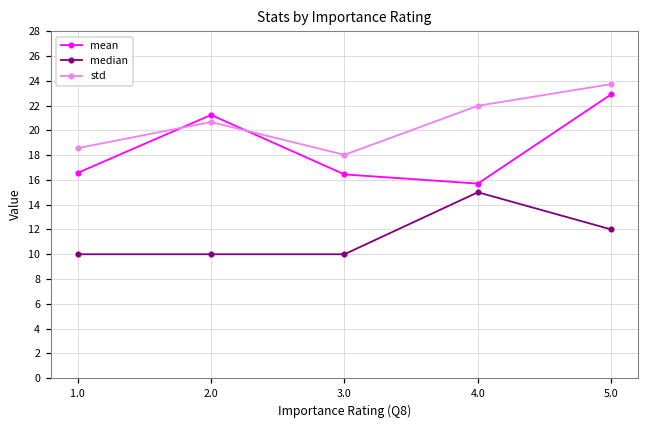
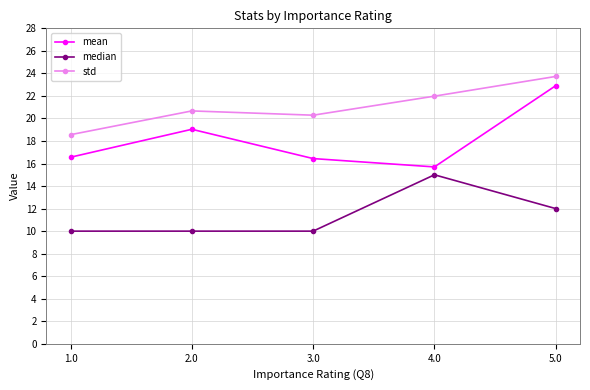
  {
    "mean": {
      "1.0": 16.6,
-     "2.0": 21.2,
+     "2.0": 19.0,
      "3.0": 16.4,
      "4.0": 15.7,
      "5.0": 22.9
    },
    "median": {
      "1.0": 10.0,
      "2.0": 10.0,
      "3.0": 10.0,
      "4.0": 15.0,
      "5.0": 12.0
    },
    "std": {
      "1.0": 18.6,
      "2.0": 20.7,
-     "3.0": 18.0,
+     "3.0": 20.3,
      "4.0": 22.0,
      "5.0": 23.7
    }
  }
